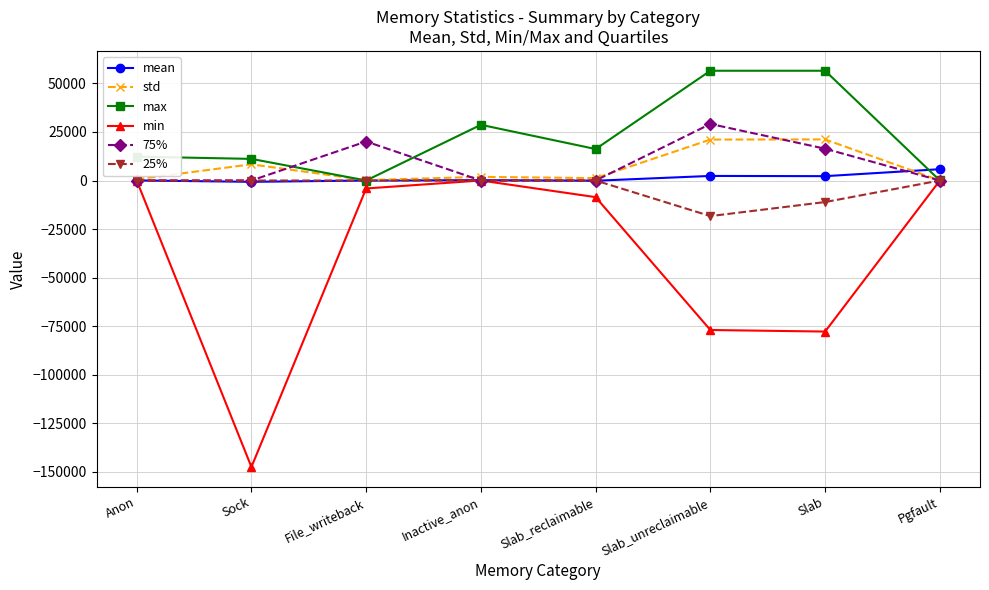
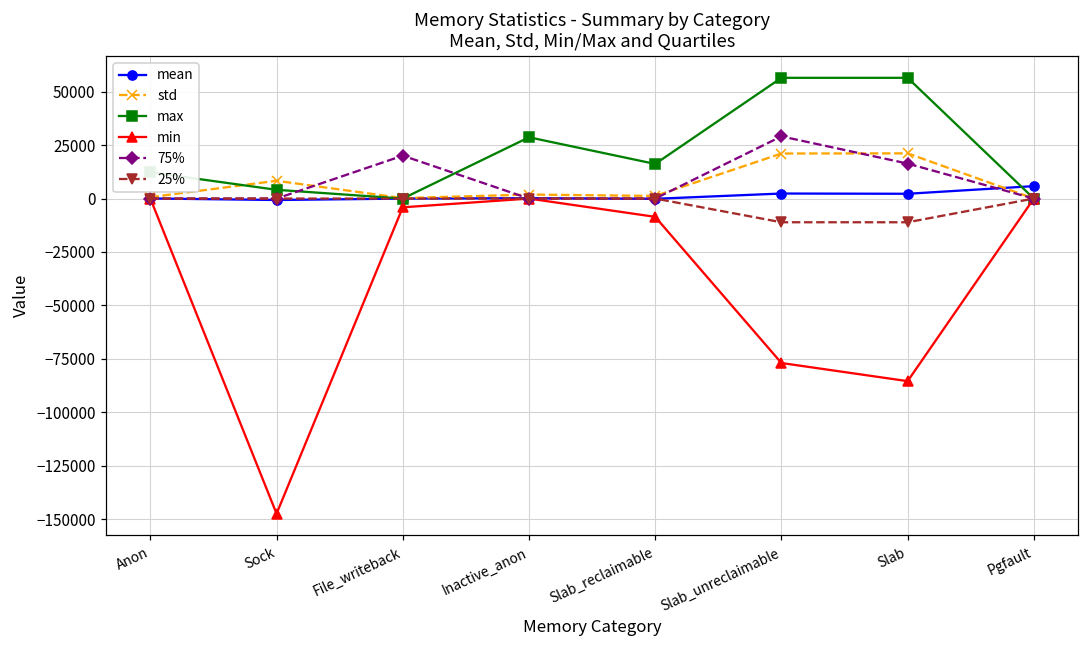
  {
    "mean": {
      "Slab_unreclaimable": 2000,
      "Slab": 2000,
      "Pgfault": 6000
    },
    "std": {
      "Sock": 8000,
      "Inactive_anon": 2000,
      "Slab_unreclaimable": 21000,
      "Slab": 21000
    },
    "max": {
-     "Sock": 11000,
+     "Sock": 4000,
      "Inactive_anon": 29000,
      "Slab_reclaimable": 16000,
      "Slab_unreclaimable": 56000,
      "Slab": 56000
    },
    "min": {
      "Sock": -147000,
      "File_writeback": -4000,
      "Slab_reclaimable": -9000,
      "Slab_unreclaimable": -77000,
-     "Slab": -78000
+     "Slab": -85000
    },
    "75%": {
      "File_writeback": 20000,
      "Slab_unreclaimable": 29000,
      "Slab": 16000
    },
    "25%": {
-     "Slab_unreclaimable": -18000,
+     "Slab_unreclaimable": -11000,
      "Slab": -11000
    }
  }
